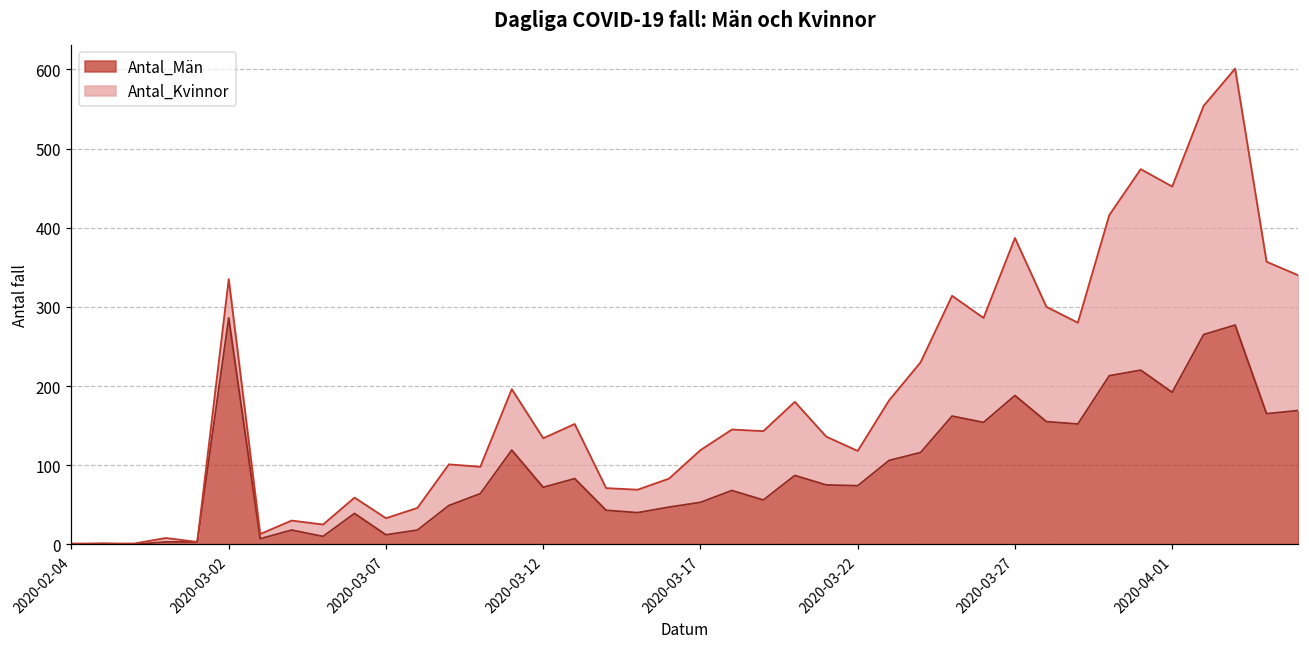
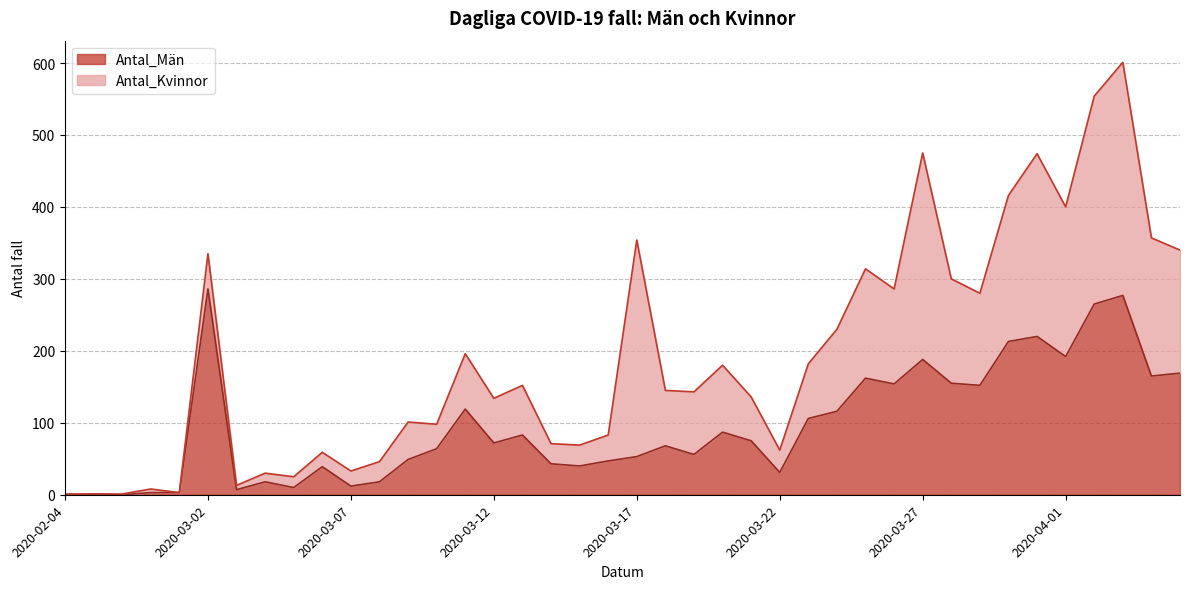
  {
    "Antal_Män": {
      "2020-03-02": 290,
      "2020-03-07": 10,
      "2020-03-12": 70,
      "2020-03-17": 50,
-     "2020-03-22": 70,
+     "2020-03-22": 30,
      "2020-03-27": 190,
      "2020-04-01": 190
    },
    "Antal_Kvinnor": {
      "2020-03-02": 50,
      "2020-03-07": 20,
      "2020-03-12": 60,
-     "2020-03-17": 70,
-     "2020-03-22": 40,
-     "2020-03-27": 200,
-     "2020-04-01": 260
+     "2020-03-17": 300,
+     "2020-03-22": 30,
+     "2020-03-27": 290,
+     "2020-04-01": 210
    }
  }
